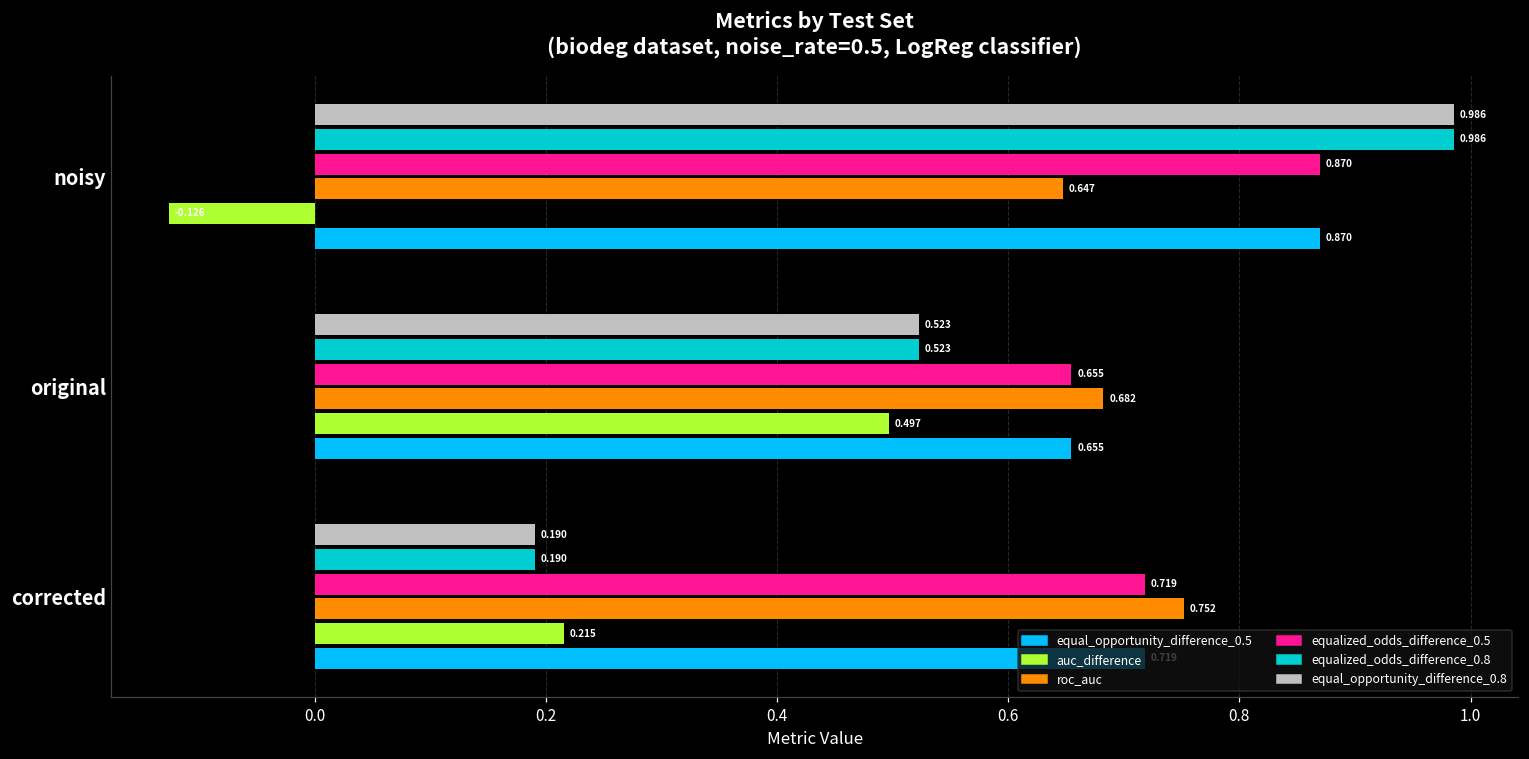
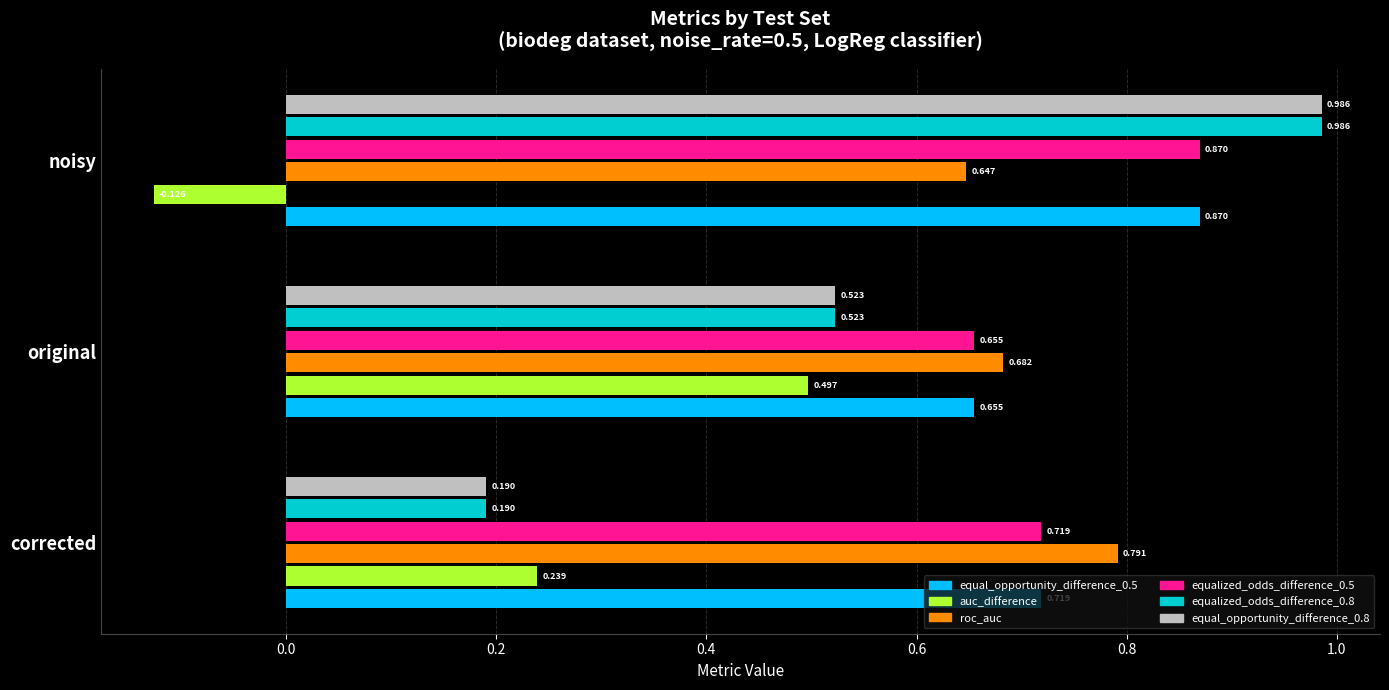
  {
    "auc_difference": {
      "noisy": -0.126,
      "original": 0.497,
-     "corrected": 0.215
+     "corrected": 0.239
    },
    "roc_auc": {
      "noisy": 0.647,
      "original": 0.682,
-     "corrected": 0.752
+     "corrected": 0.791
    },
    "equalized_odds_difference_0.5": {
      "noisy": 0.870,
      "original": 0.655,
      "corrected": 0.719
    },
    "equal_opportunity_difference_0.8": {
      "noisy": 0.986,
      "original": 0.523,
      "corrected": 0.190
    }
  }
